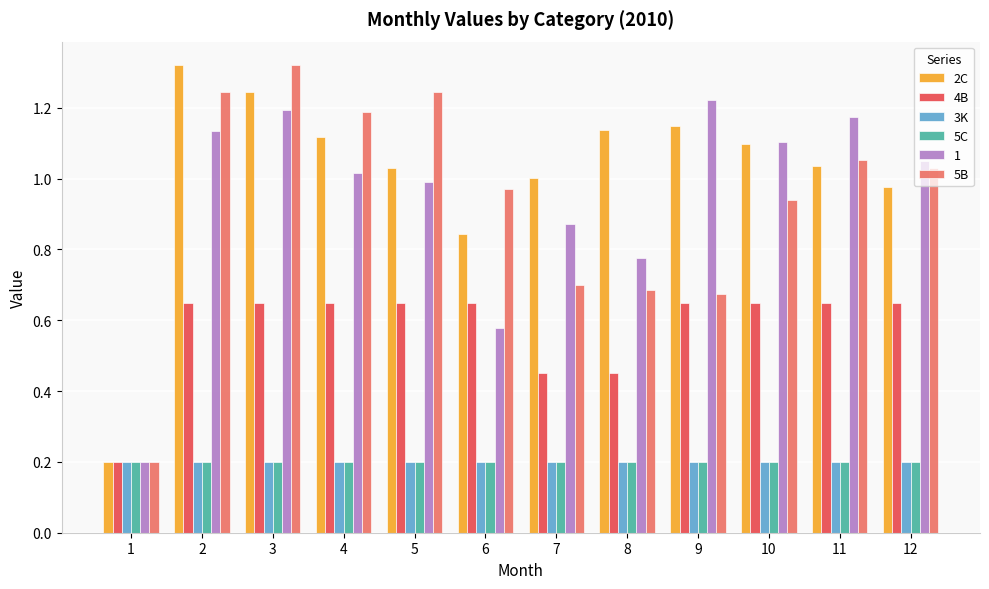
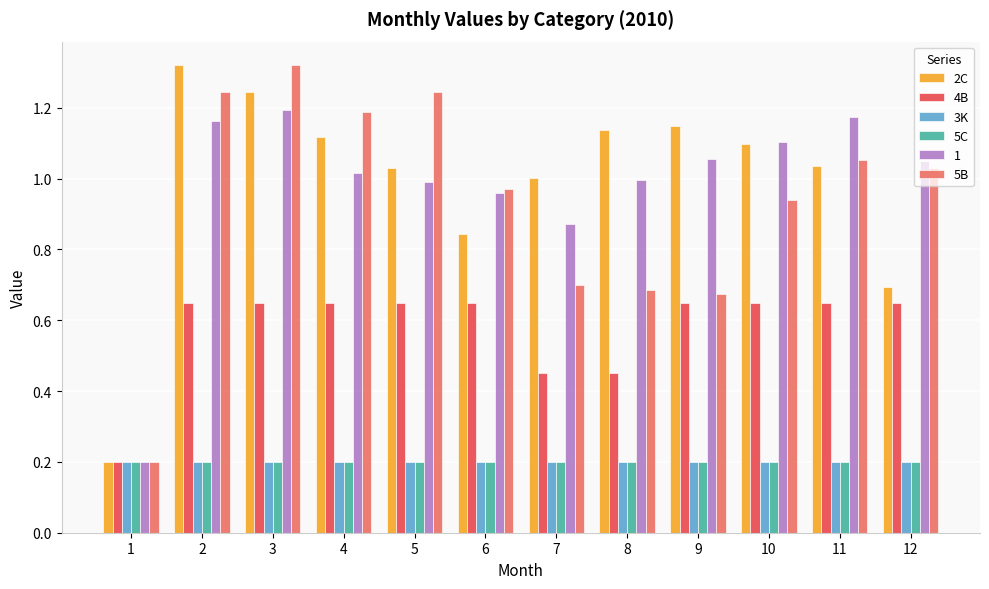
  {
    "2C": {
      "1": 0.20,
      "2": 1.32,
      "3": 1.24,
      "4": 1.12,
      "5": 1.03,
      "6": 0.84,
      "7": 1.00,
      "8": 1.14,
      "9": 1.15,
      "10": 1.10,
      "11": 1.04,
-     "12": 0.98
+     "12": 0.69
    },
    "1": {
      "1": 0.20,
-     "2": 1.13,
+     "2": 1.16,
      "3": 1.19,
      "4": 1.02,
      "5": 0.99,
-     "6": 0.58,
+     "6": 0.96,
      "7": 0.87,
-     "8": 0.78,
-     "9": 1.22,
+     "8": 1.00,
+     "9": 1.05,
      "10": 1.10,
      "11": 1.17
    }
  }
